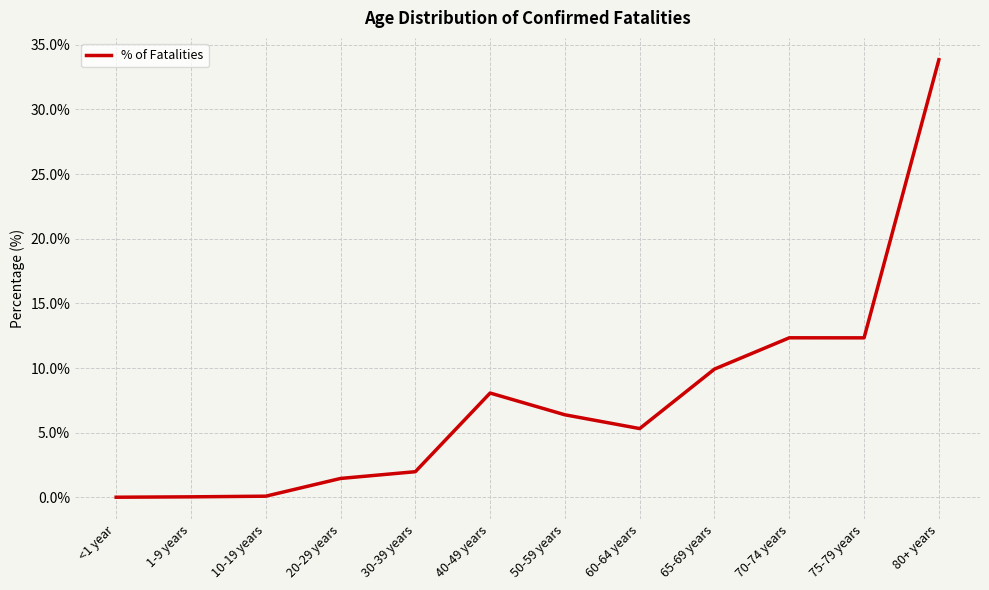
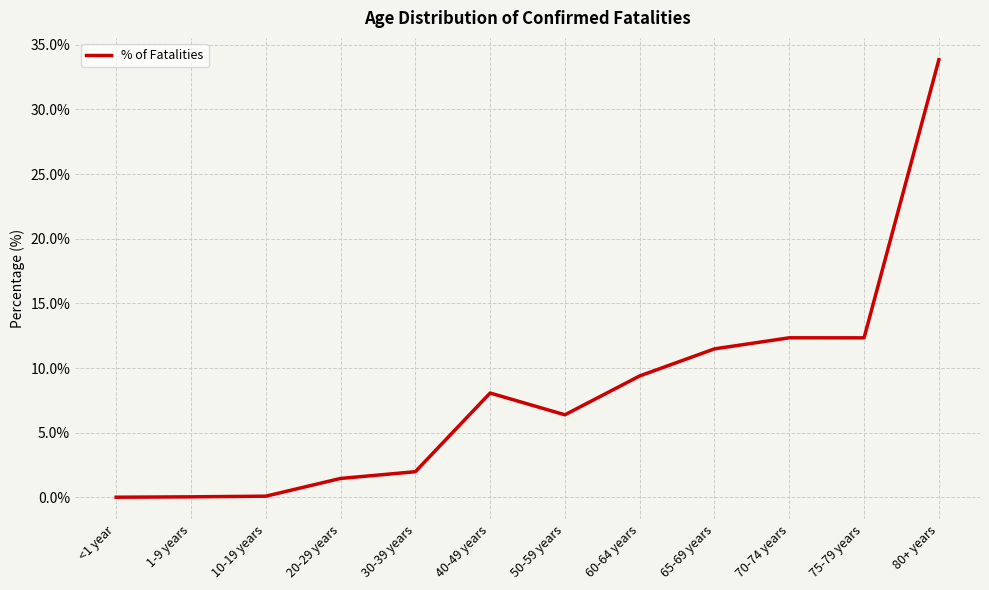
  {
    "<1 year": "0.0%",
    "1-9 years": "0.1%",
    "10-19 years": "0.1%",
    "20-29 years": "1.5%",
    "30-39 years": "2.0%",
    "40-49 years": "8.1%",
    "50-59 years": "6.4%",
-   "60-64 years": "5.3%",
-   "65-69 years": "9.9%",
+   "60-64 years": "9.4%",
+   "65-69 years": "11.5%",
    "70-74 years": "12.3%",
    "75-79 years": "12.3%",
    "80+ years": "33.8%"
  }
